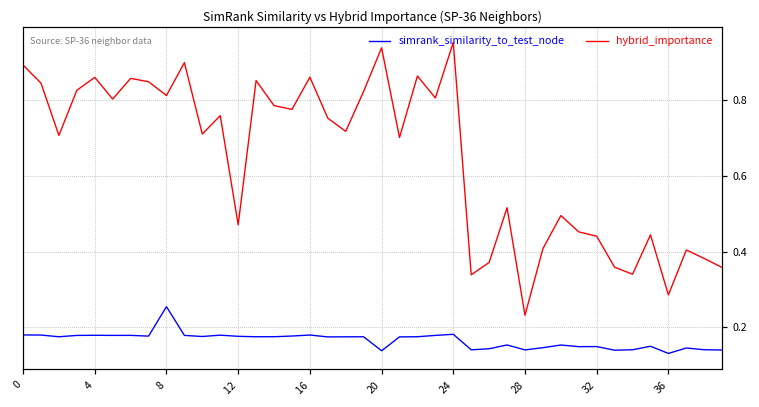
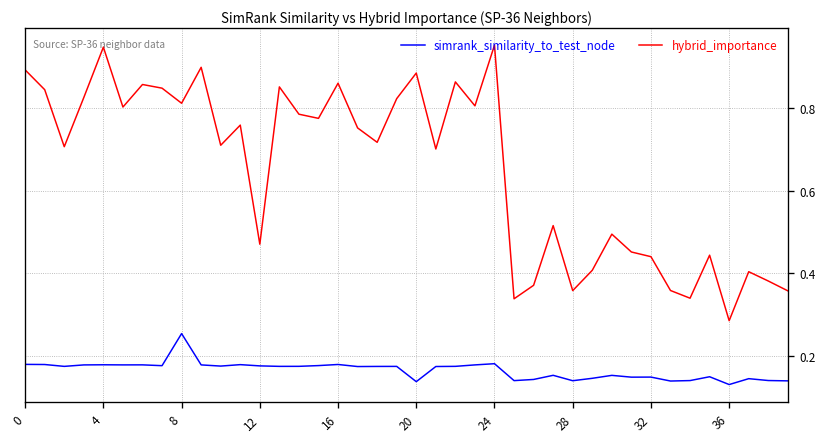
  {
    "simrank_similarity_to_test_node": {
      "0": 0.18,
      "4": 0.18,
      "8": 0.25,
      "12": 0.18,
      "16": 0.18,
      "20": 0.14,
      "24": 0.18,
      "28": 0.14,
      "32": 0.15,
      "36": 0.13
    },
    "hybrid_importance": {
      "0": 0.89,
-     "4": 0.86,
+     "4": 0.95,
      "8": 0.81,
      "12": 0.47,
      "16": 0.86,
-     "20": 0.94,
+     "20": 0.89,
      "24": 0.95,
-     "28": 0.23,
+     "28": 0.36,
      "32": 0.44,
      "36": 0.29
    }
  }
